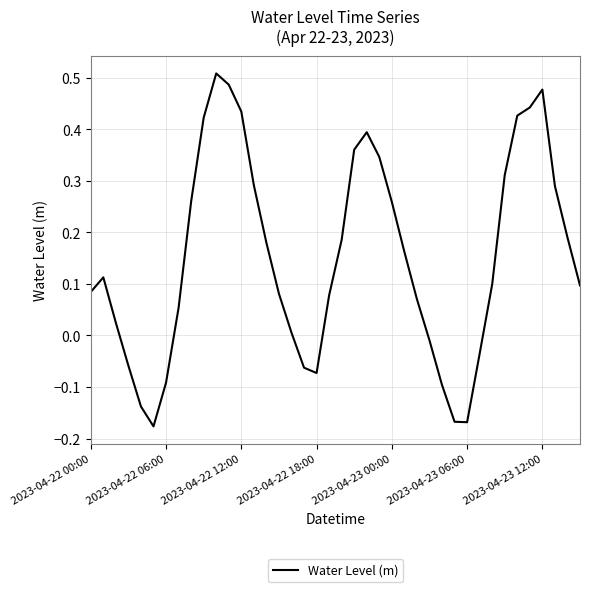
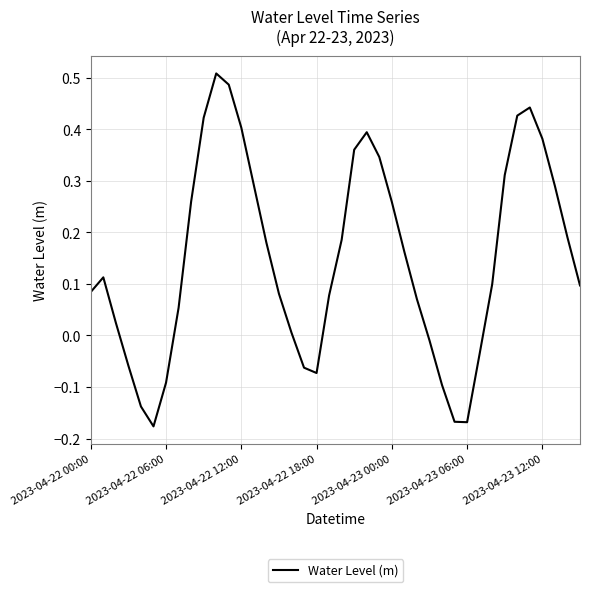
  {
    "2023-04-22 00:00": 0.08,
    "2023-04-22 06:00": -0.09,
-   "2023-04-22 12:00": 0.43,
+   "2023-04-22 12:00": 0.40,
    "2023-04-22 18:00": -0.07,
    "2023-04-23 00:00": 0.26,
    "2023-04-23 06:00": -0.17,
-   "2023-04-23 12:00": 0.48
+   "2023-04-23 12:00": 0.38
  }
